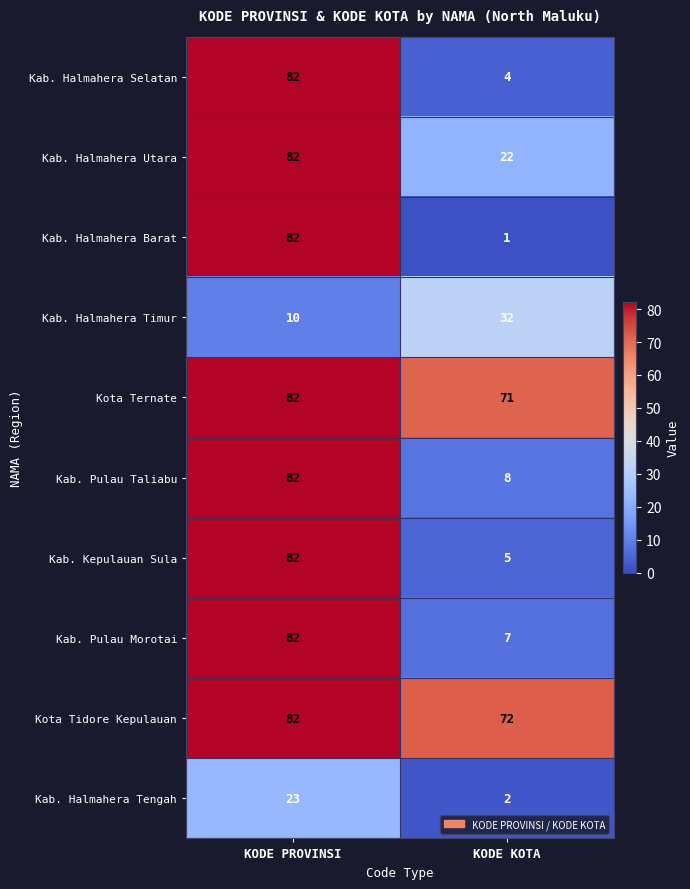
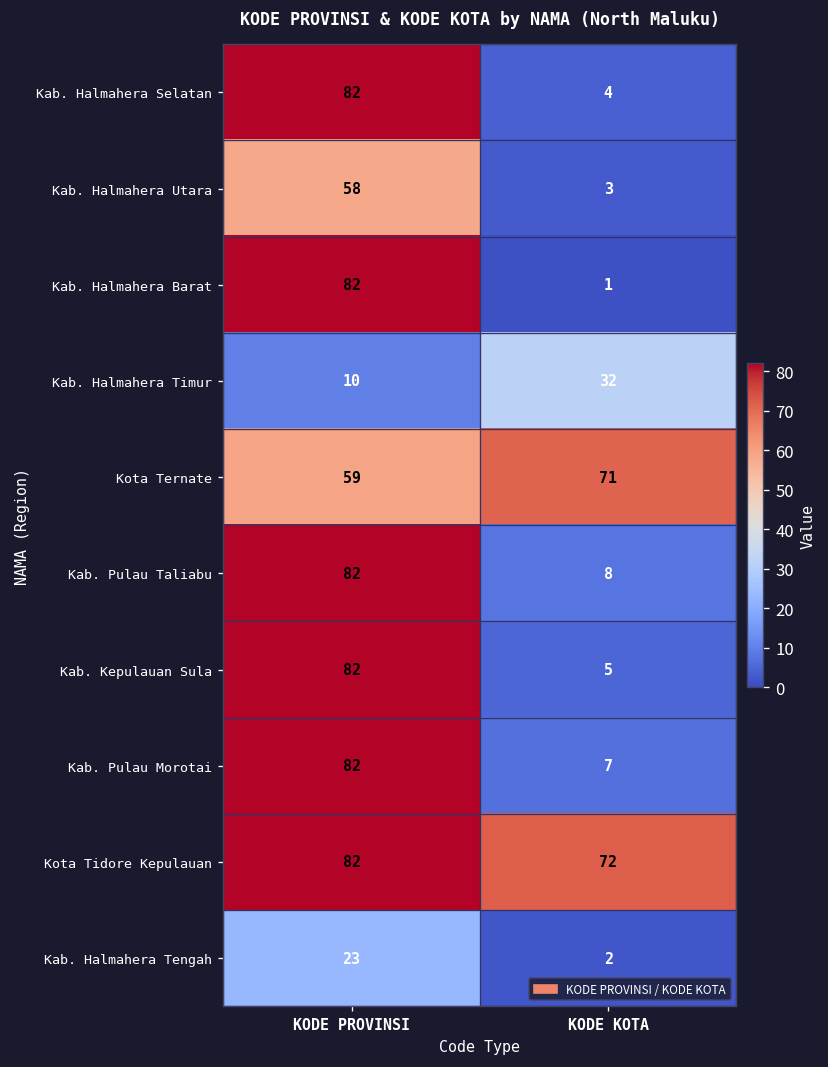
  {
    "Kab. Halmahera Selatan": {
      "KODE PROVINSI": 82,
      "KODE KOTA": 4
    },
    "Kab. Halmahera Utara": {
-     "KODE PROVINSI": 82,
-     "KODE KOTA": 22
+     "KODE PROVINSI": 58,
+     "KODE KOTA": 3
    },
    "Kab. Halmahera Barat": {
      "KODE PROVINSI": 82,
      "KODE KOTA": 1
    },
    "Kab. Halmahera Timur": {
      "KODE PROVINSI": 10,
      "KODE KOTA": 32
    },
    "Kota Ternate": {
-     "KODE PROVINSI": 82,
+     "KODE PROVINSI": 59,
      "KODE KOTA": 71
    },
    "Kab. Pulau Taliabu": {
      "KODE PROVINSI": 82,
      "KODE KOTA": 8
    },
    "Kab. Kepulauan Sula": {
      "KODE PROVINSI": 82,
      "KODE KOTA": 5
    },
    "Kab. Pulau Morotai": {
      "KODE PROVINSI": 82,
      "KODE KOTA": 7
    },
    "Kota Tidore Kepulauan": {
      "KODE PROVINSI": 82,
      "KODE KOTA": 72
    },
    "Kab. Halmahera Tengah": {
      "KODE PROVINSI": 23,
      "KODE KOTA": 2
    }
  }
